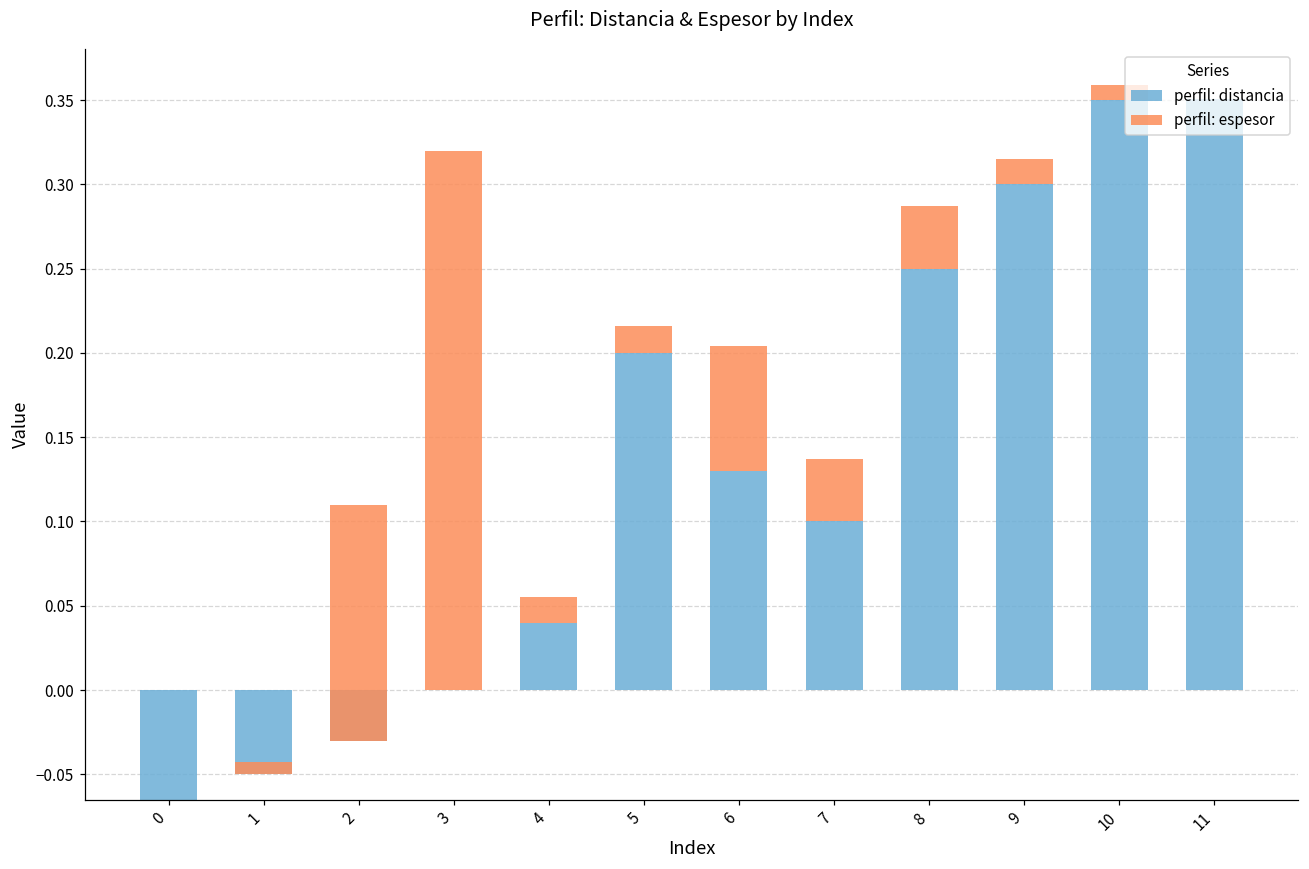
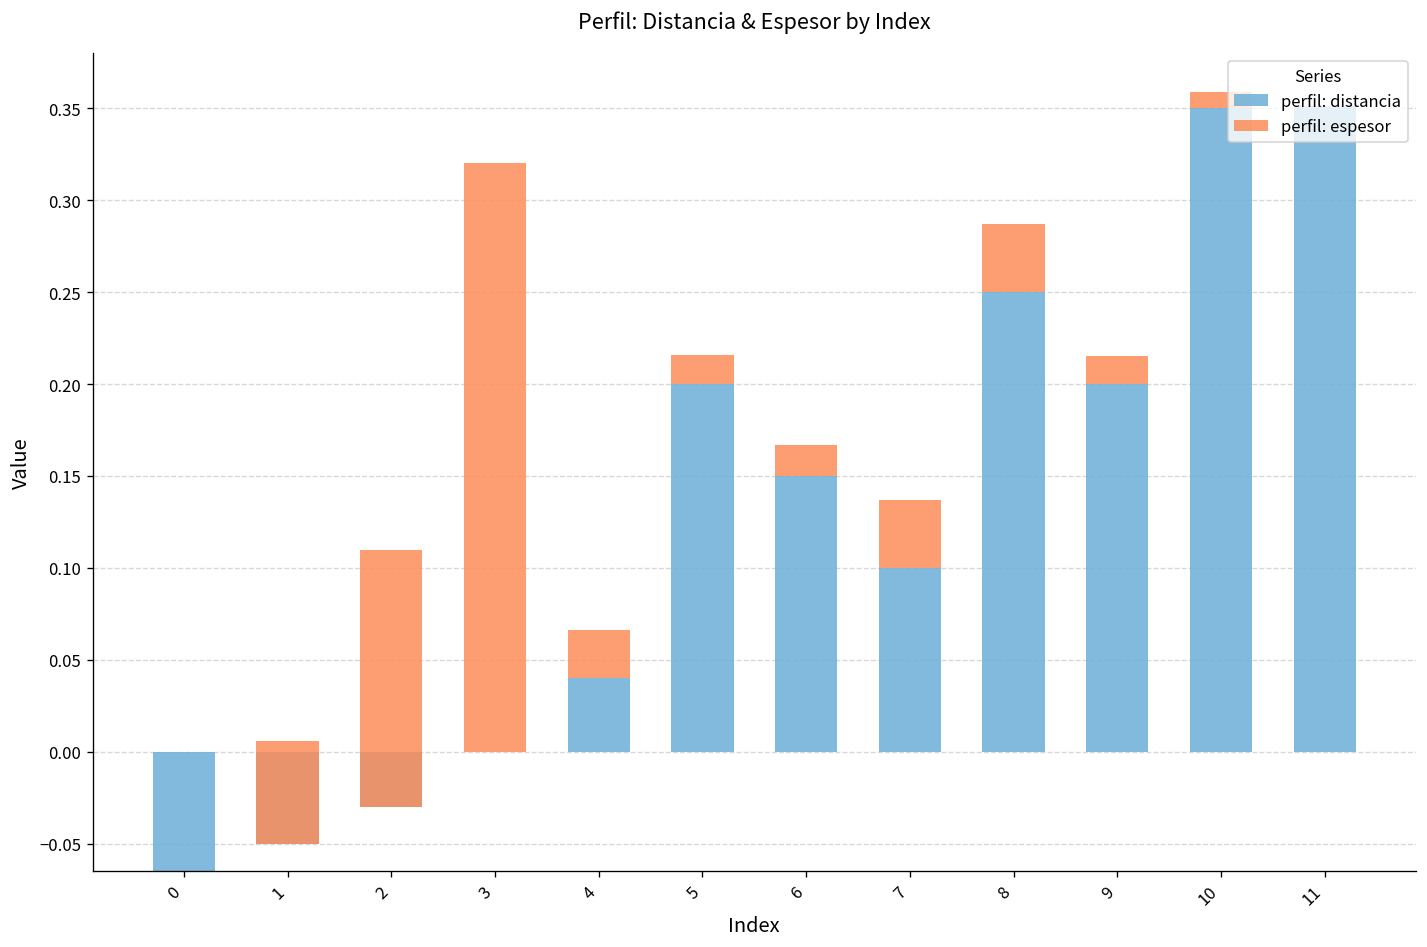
  {
    "perfil: distancia": {
      "0": -0.065,
      "1": -0.05,
      "2": -0.03,
      "3": 0.00,
      "4": 0.04,
      "5": 0.20,
-     "6": 0.13,
+     "6": 0.15,
      "7": 0.10,
      "8": 0.25,
-     "9": 0.3,
+     "9": 0.2,
      "10": 0.35
    },
    "perfil: espesor": {
      "0": 0.000,
-     "1": 0.007,
+     "1": 0.056,
      "2": 0.140,
      "3": 0.320,
-     "4": 0.015,
+     "4": 0.026,
      "5": 0.016,
-     "6": 0.074,
+     "6": 0.017,
      "7": 0.037,
      "8": 0.037,
      "9": 0.015,
      "10": 0.009
    }
  }
